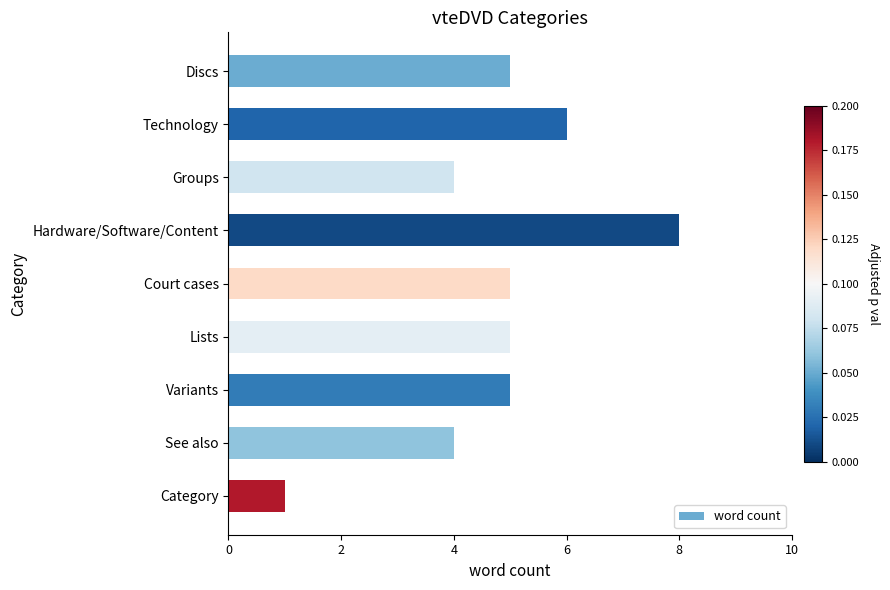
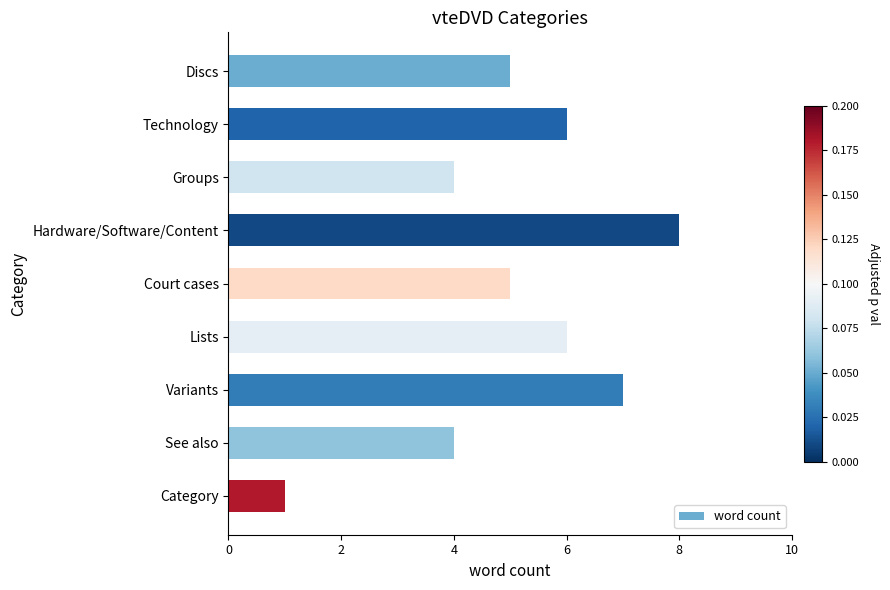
  {
    "Discs": 5,
    "Technology": 6,
    "Groups": 4,
    "Hardware/Software/Content": 8,
    "Court cases": 5,
-   "Lists": 5,
-   "Variants": 5,
+   "Lists": 6,
+   "Variants": 7,
    "See also": 4,
    "Category": 1
  }
